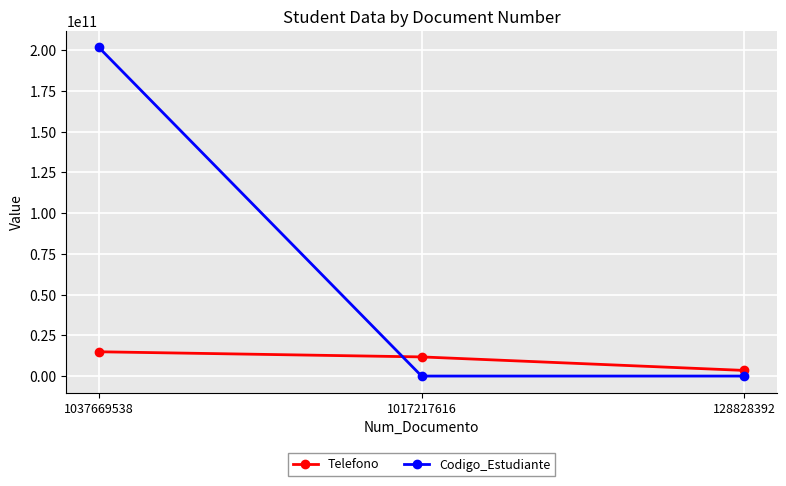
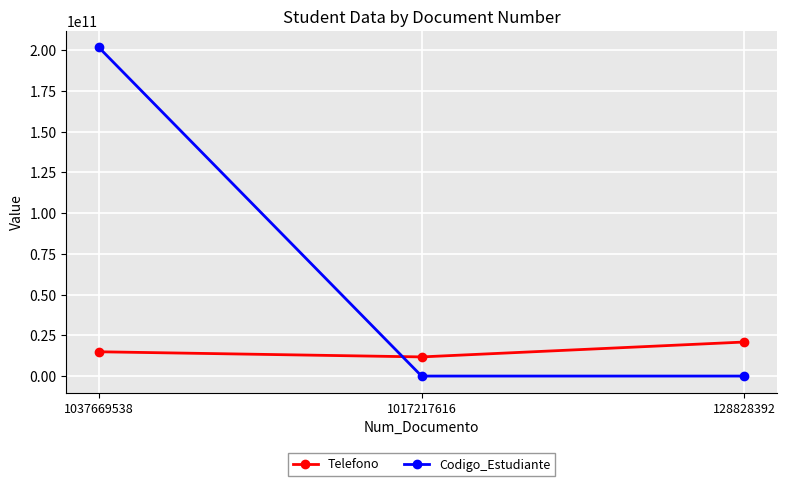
  {
    "Telefono": {
      "1037669538": 15000000000,
      "1017217616": 12000000000,
-     "128828392": 3000000000
+     "128828392": 21000000000
    },
    "Codigo_Estudiante": {
      "1037669538": 202000000000,
      "1017217616": 0,
      "128828392": 0
    }
  }
